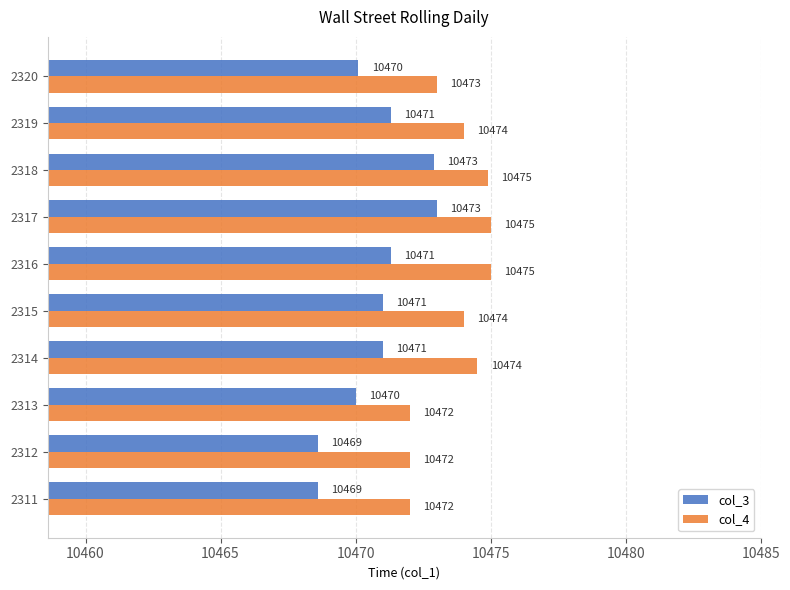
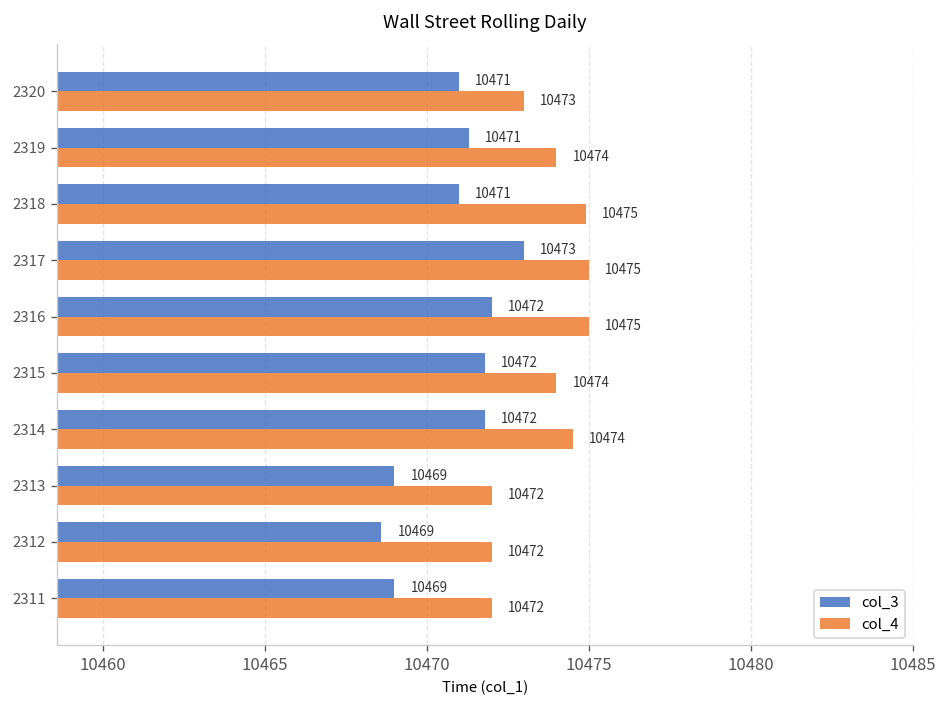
  {
    "col_3": {
-     "2320": 10470,
+     "2320": 10471,
      "2319": 10471,
-     "2318": 10473,
+     "2318": 10471,
      "2317": 10473,
-     "2316": 10471,
-     "2315": 10471,
-     "2314": 10471,
-     "2313": 10470,
+     "2316": 10472,
+     "2315": 10472,
+     "2314": 10472,
+     "2313": 10469,
      "2312": 10469,
-     "2311": 10468.6
+     "2311": 10469.0
    },
    "col_4": {
      "2320": 10473,
      "2319": 10474,
      "2318": 10475,
      "2317": 10475,
      "2316": 10475,
      "2315": 10474,
      "2314": 10474,
      "2313": 10472,
      "2312": 10472,
      "2311": 10472
    }
  }
